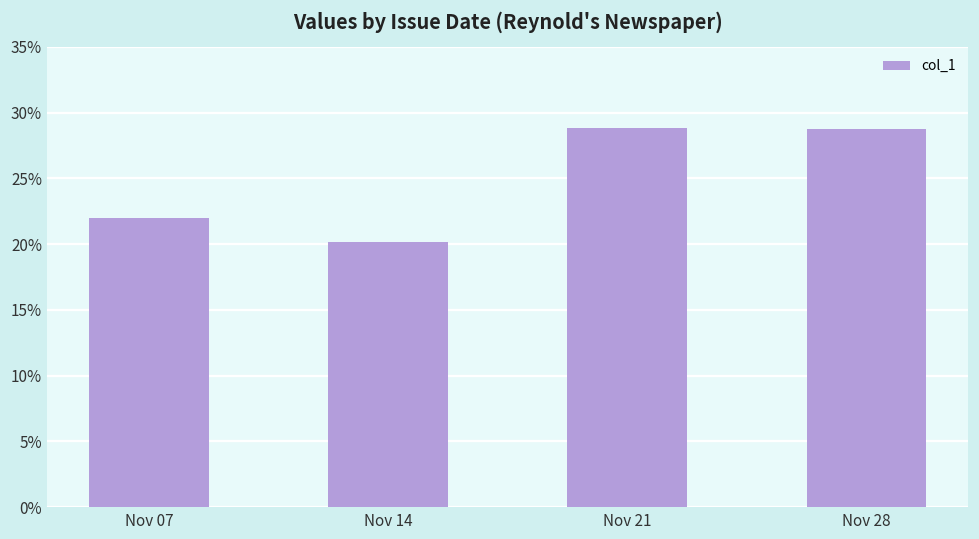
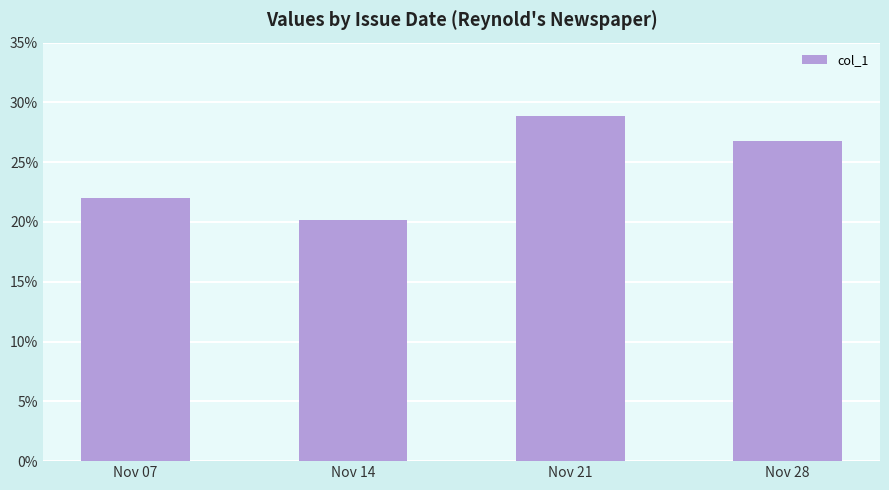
  {
    "Nov 07": "22.0%",
    "Nov 14": "20.1%",
    "Nov 21": "28.9%",
-   "Nov 28": "28.8%"
+   "Nov 28": "26.7%"
  }
